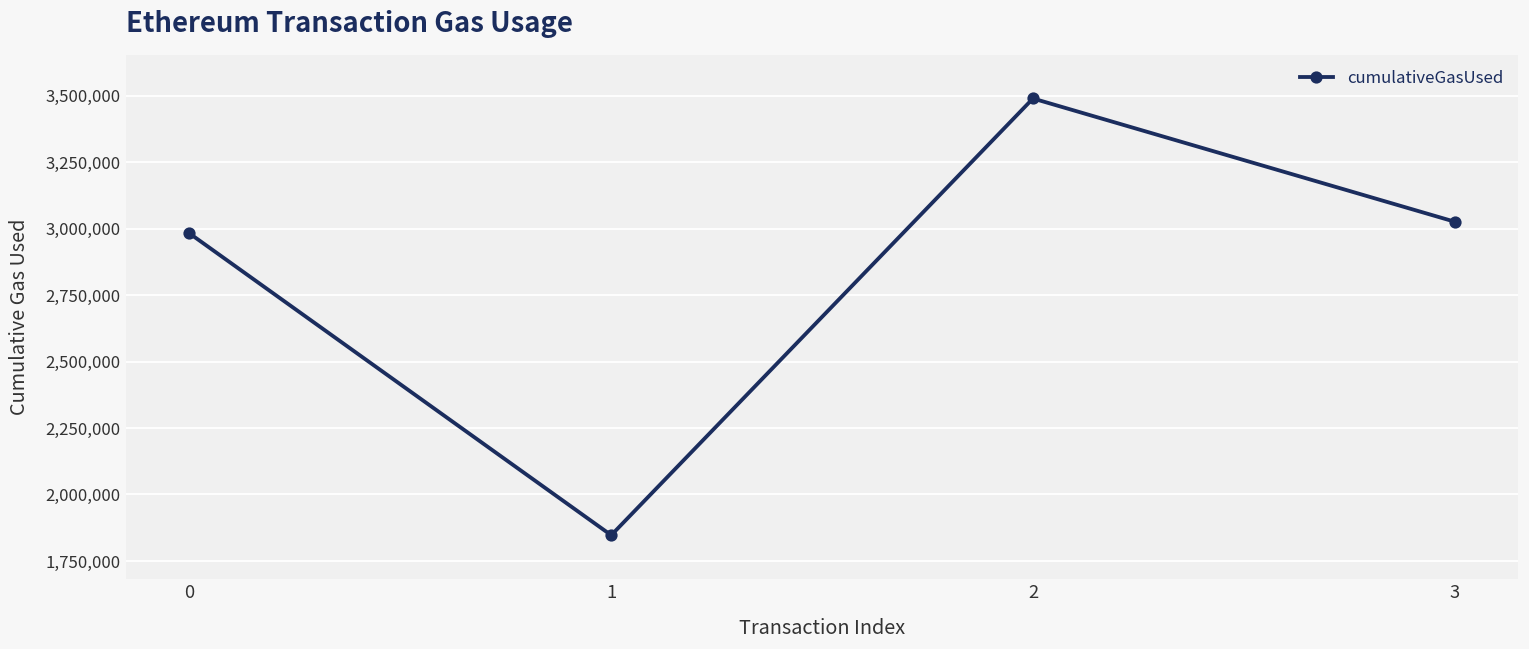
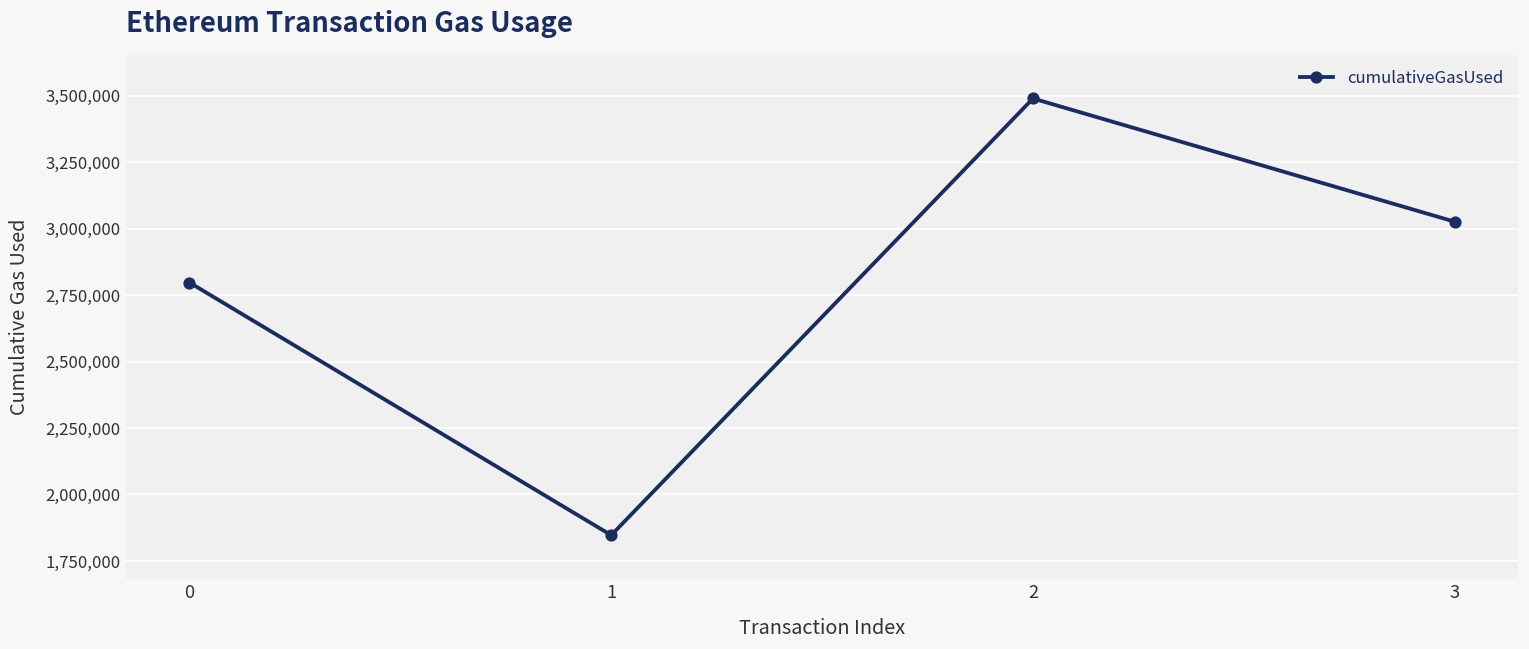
  {
-   "0": "2,980,000",
+   "0": "2,800,000",
    "1": "1,850,000",
    "2": "3,490,000",
    "3": "3,030,000"
  }
